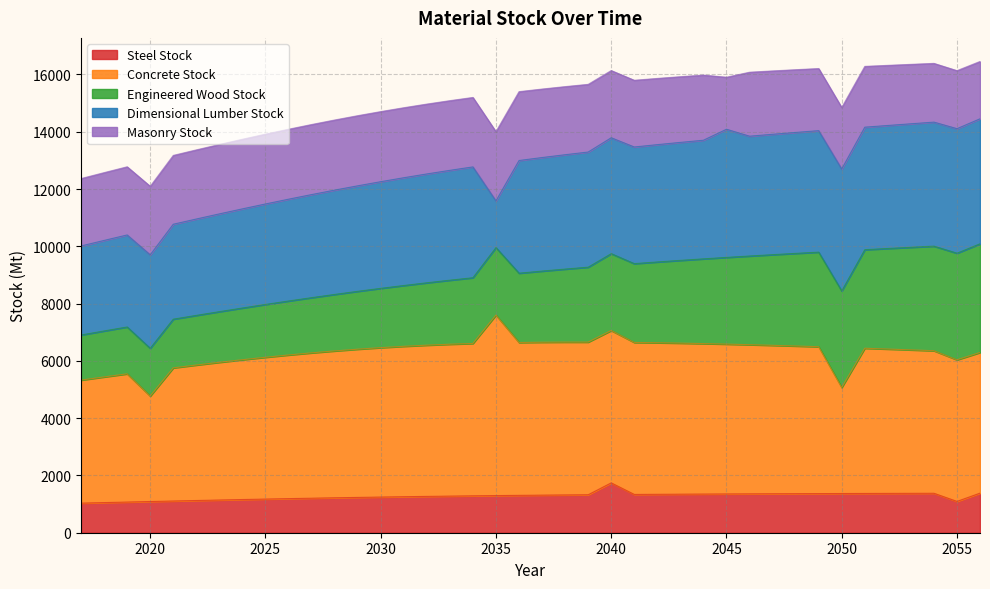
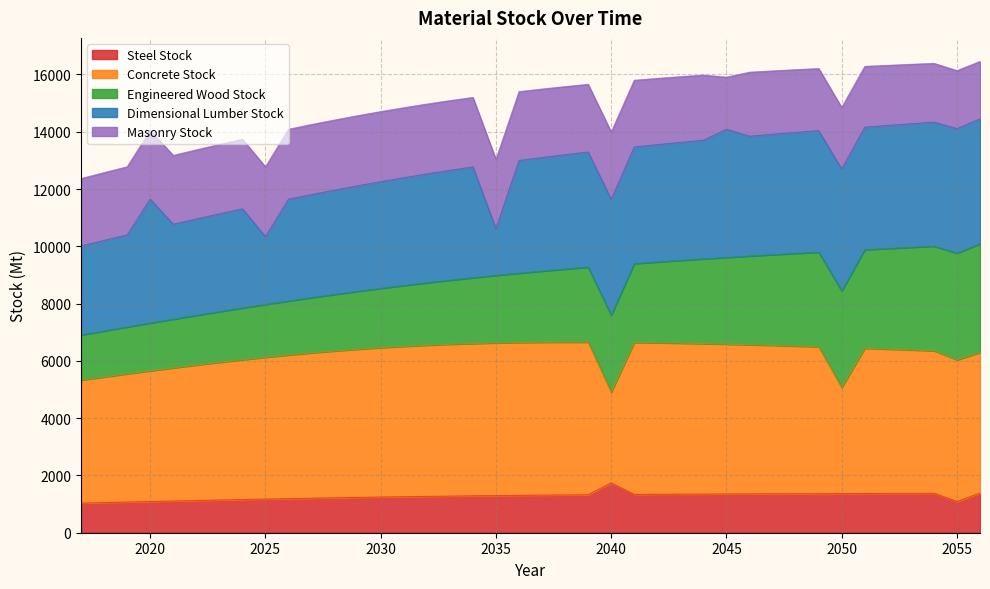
  {
    "Steel Stock": {
      "2020": 1100,
      "2025": 1200,
      "2030": 1200,
      "2035": 1300,
      "2040": 1700,
      "2045": 1400,
      "2050": 1400,
      "2055": 1100
    },
    "Concrete Stock": {
-     "2020": 3700,
+     "2020": 4600,
      "2025": 5000,
      "2030": 5200,
-     "2035": 6300,
-     "2040": 5300,
+     "2035": 5300,
+     "2040": 3200,
      "2045": 5200,
      "2050": 3700,
      "2055": 4900
    },
    "Engineered Wood Stock": {
      "2020": 1700,
      "2025": 1800,
      "2030": 2100,
      "2035": 2400,
      "2040": 2700,
      "2045": 3000,
      "2050": 3400,
      "2055": 3700
    },
    "Dimensional Lumber Stock": {
-     "2020": 3300,
-     "2025": 3500,
+     "2020": 4300,
+     "2025": 2400,
      "2030": 3700,
      "2035": 1600,
      "2040": 4000,
      "2045": 4500,
      "2050": 4300,
      "2055": 4300
    },
    "Masonry Stock": {
      "2030": 2400,
      "2035": 2400,
      "2040": 2300,
      "2045": 1800,
      "2050": 2100,
      "2055": 2000
    }
  }
